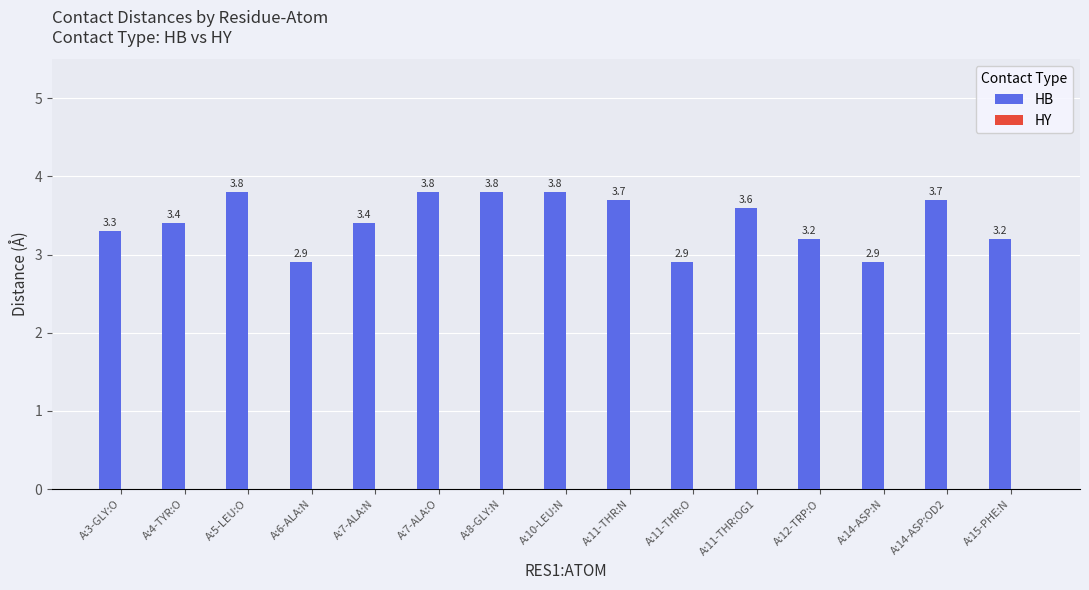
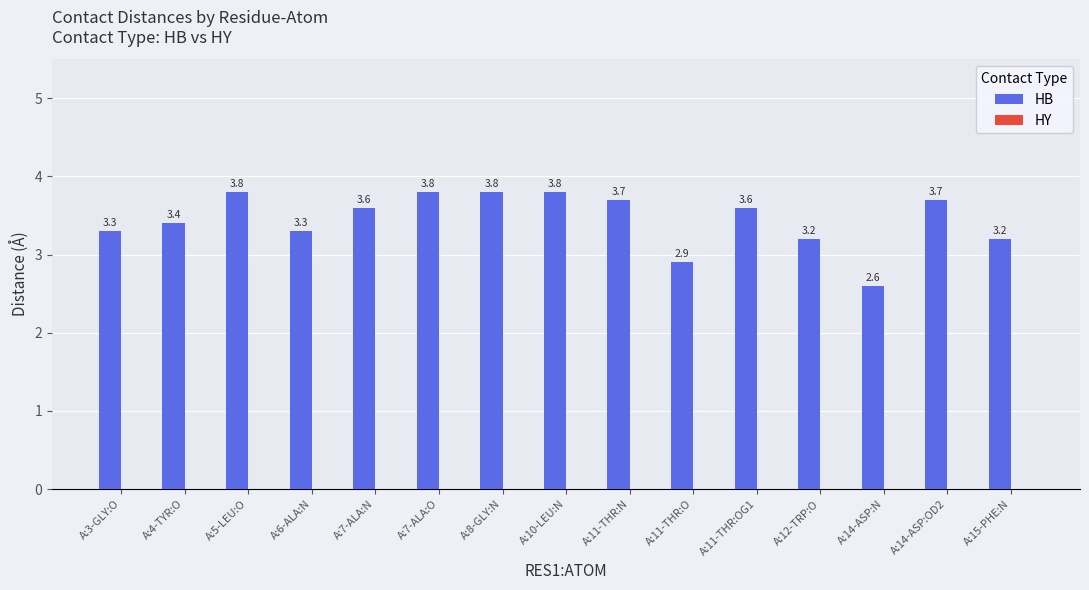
  {
    "HB": {
      "A:3-GLY:O": 3.3,
      "A:4-TYR:O": 3.4,
      "A:5-LEU:O": 3.8,
-     "A:6-ALA:N": 2.9,
-     "A:7-ALA:N": 3.4,
+     "A:6-ALA:N": 3.3,
+     "A:7-ALA:N": 3.6,
      "A:7-ALA:O": 3.8,
      "A:8-GLY:N": 3.8,
      "A:10-LEU:N": 3.8,
      "A:11-THR:N": 3.7,
      "A:11-THR:O": 2.9,
      "A:11-THR:OG1": 3.6,
      "A:12-TRP:O": 3.2,
-     "A:14-ASP:N": 2.9,
+     "A:14-ASP:N": 2.6,
      "A:14-ASP:OD2": 3.7,
      "A:15-PHE:N": 3.2
    },
    "HY": {
      "A:3-GLY:O": 0.0,
      "A:4-TYR:O": 0.0,
      "A:5-LEU:O": 0.0,
      "A:6-ALA:N": 0.0,
      "A:7-ALA:N": 0.0,
      "A:7-ALA:O": 0.0,
      "A:8-GLY:N": 0.0,
      "A:10-LEU:N": 0.0,
      "A:11-THR:N": 0.0,
      "A:11-THR:O": 0.0,
      "A:11-THR:OG1": 0.0,
      "A:12-TRP:O": 0.0,
      "A:14-ASP:N": 0.0,
      "A:14-ASP:OD2": 0.0,
      "A:15-PHE:N": 0.0
    }
  }
